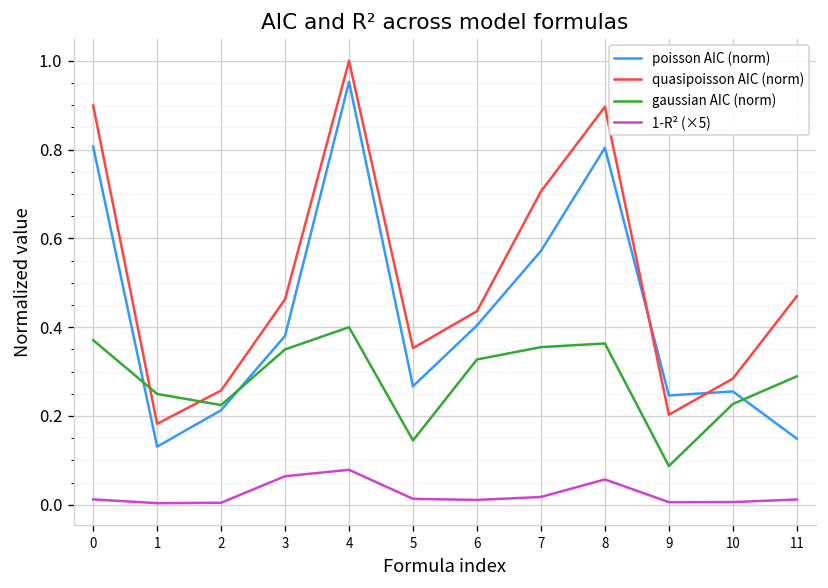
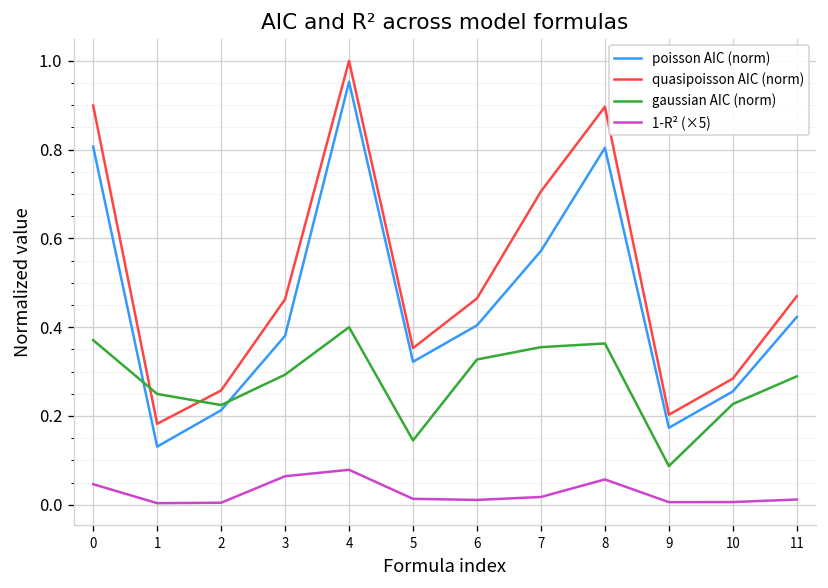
  {
    "poisson AIC (norm)": {
      "0": 0.81,
      "1": 0.13,
      "2": 0.21,
      "3": 0.38,
      "4": 0.95,
-     "5": 0.27,
+     "5": 0.32,
      "6": 0.40,
      "7": 0.57,
      "8": 0.80,
-     "9": 0.25,
+     "9": 0.17,
      "10": 0.26,
-     "11": 0.15
+     "11": 0.42
    },
    "quasipoisson AIC (norm)": {
      "0": 0.90,
      "1": 0.18,
      "2": 0.26,
      "3": 0.46,
      "4": 1.00,
      "5": 0.35,
-     "6": 0.44,
+     "6": 0.46,
      "7": 0.71,
      "8": 0.90,
      "9": 0.20,
      "10": 0.28,
      "11": 0.47
    },
    "gaussian AIC (norm)": {
      "0": 0.37,
      "1": 0.25,
      "2": 0.22,
-     "3": 0.35,
+     "3": 0.29,
      "4": 0.40,
      "5": 0.14,
      "6": 0.33,
      "7": 0.36,
      "8": 0.36,
      "9": 0.09,
      "10": 0.23,
      "11": 0.29
    },
    "1-R² (×5)": {
-     "0": 0.01,
+     "0": 0.05,
      "1": 0.00,
      "2": 0.00,
      "3": 0.06,
      "4": 0.08,
      "5": 0.01,
      "6": 0.01,
      "7": 0.02,
      "8": 0.06,
      "9": 0.01,
      "10": 0.01,
      "11": 0.01
    }
  }
